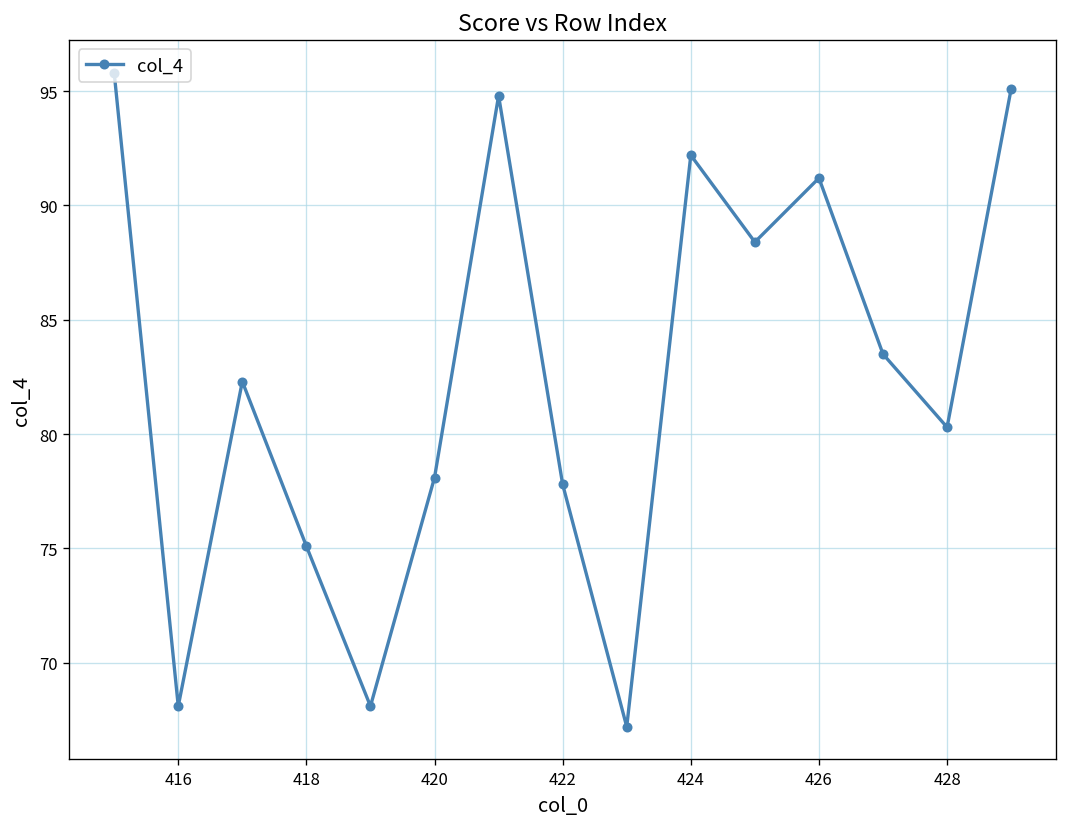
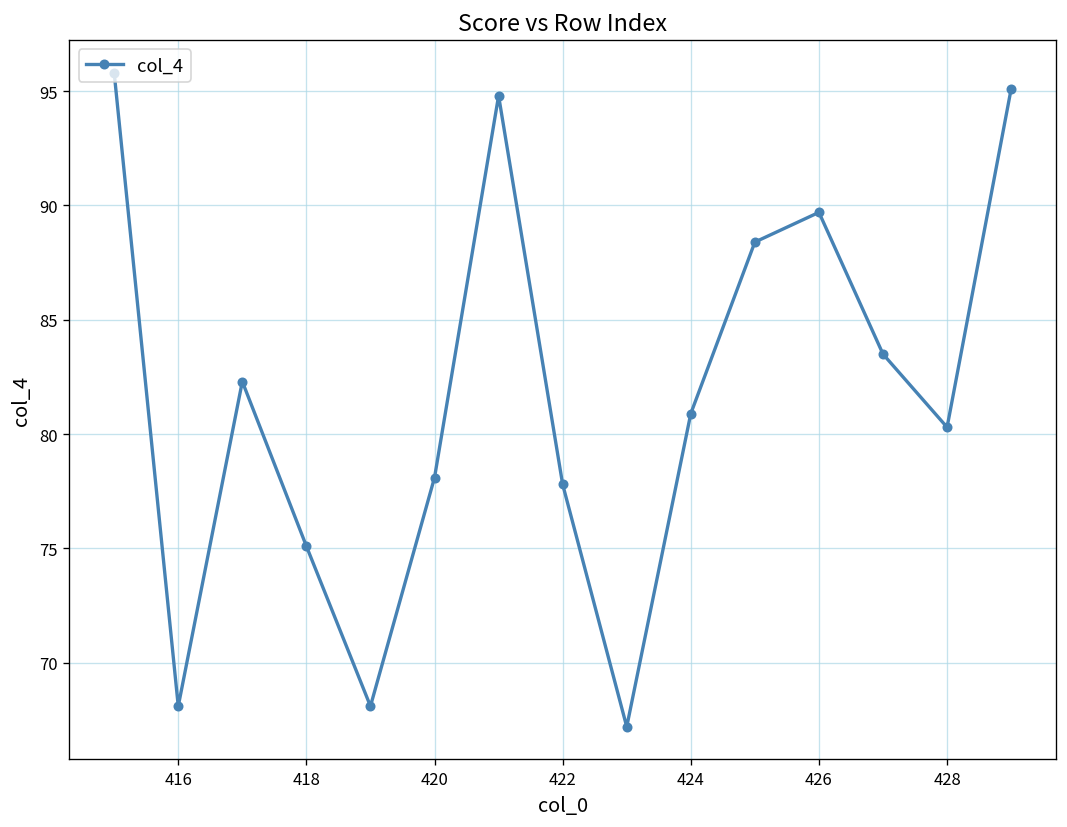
  {
    "416": 68.1,
    "418": 75.1,
    "420": 78.1,
    "422": 77.8,
-   "424": 92.2,
-   "426": 91.2,
+   "424": 80.9,
+   "426": 89.7,
    "428": 80.3
  }
